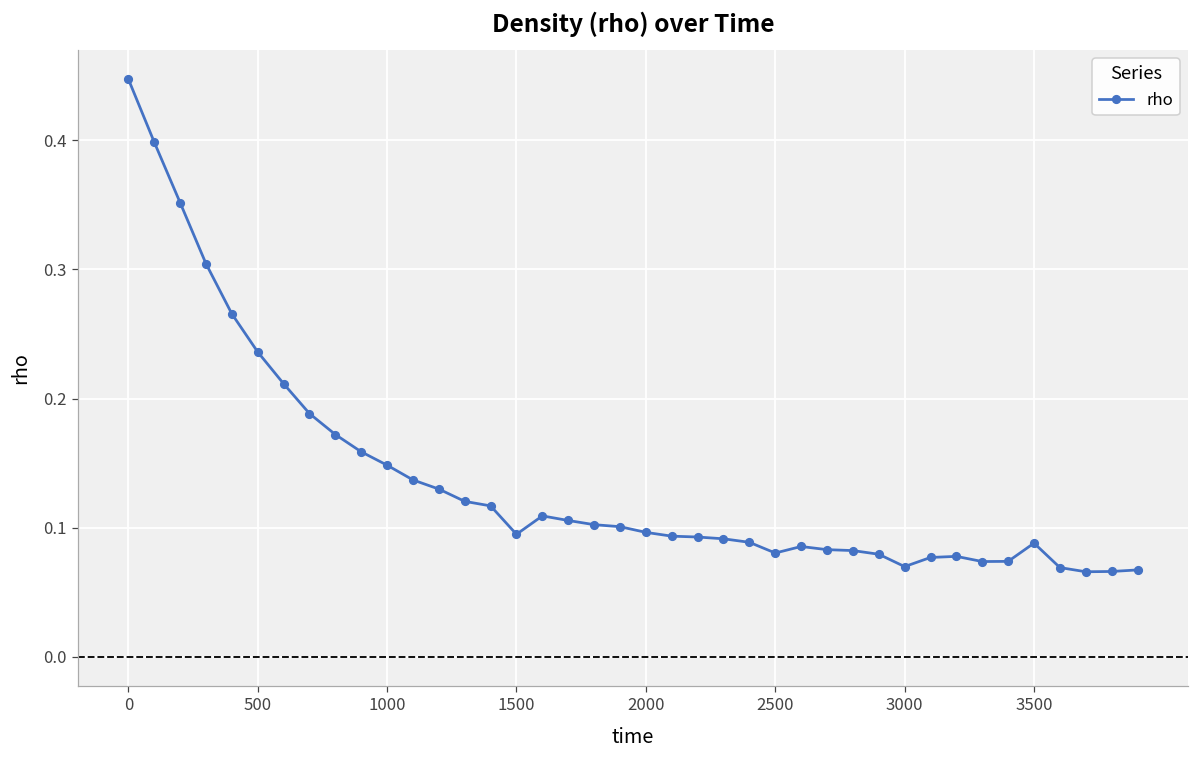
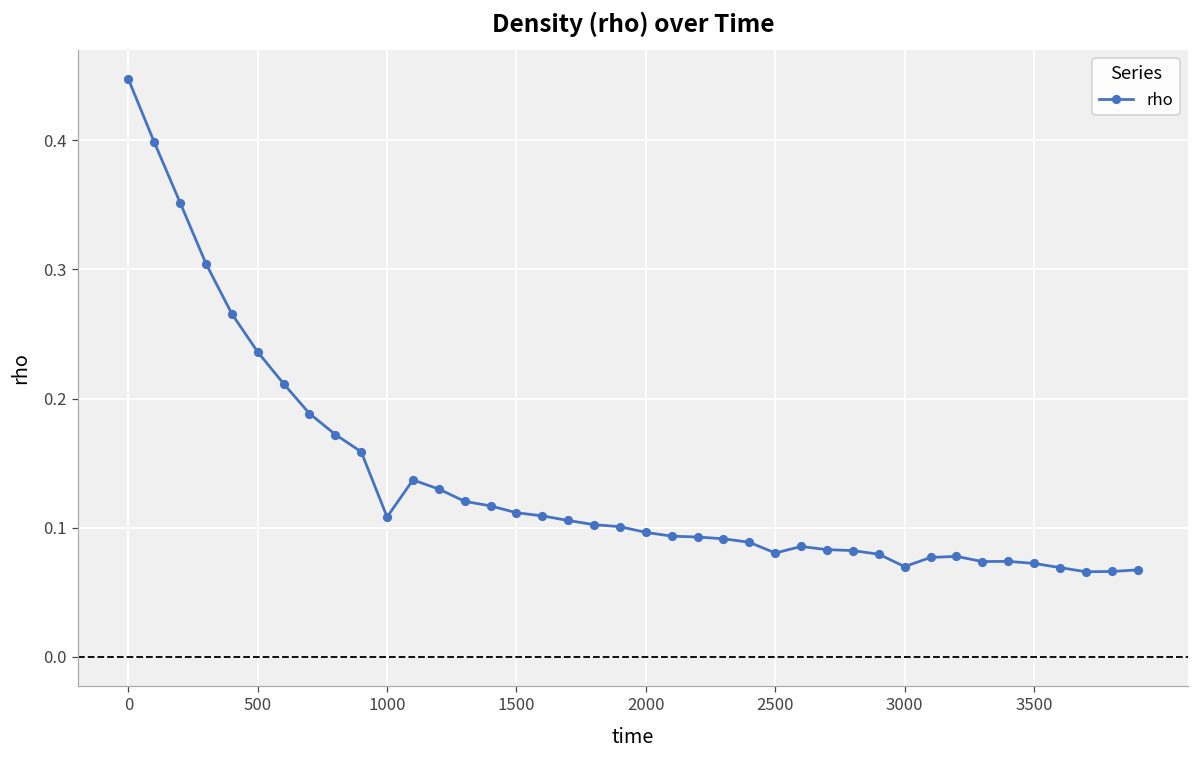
  {
    "0": 0.447,
    "500": 0.236,
-   "1000": 0.148,
-   "1500": 0.095,
+   "1000": 0.108,
+   "1500": 0.112,
    "2000": 0.096,
    "2500": 0.080,
    "3000": 0.070,
-   "3500": 0.088
+   "3500": 0.072
  }
